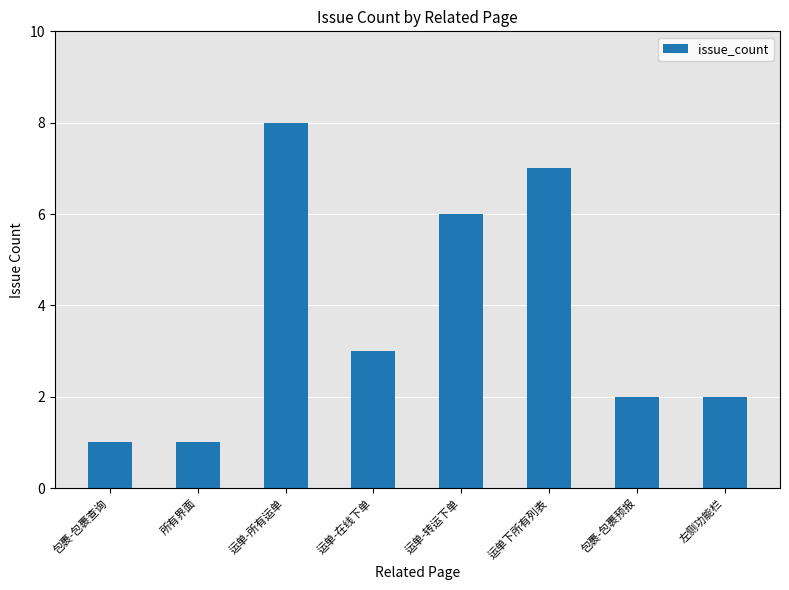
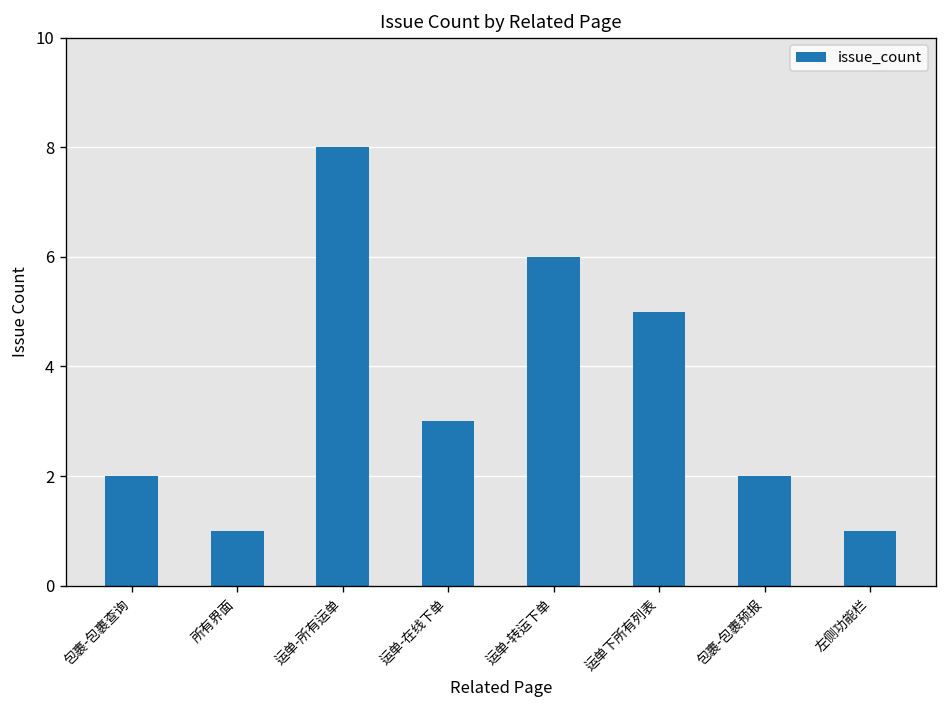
  {
-   "包裹-包裹查询": 1,
+   "包裹-包裹查询": 2,
    "所有界面": 1,
    "运单-所有运单": 8,
    "运单-在线下单": 3,
    "运单-转运下单": 6,
-   "运单下所有列表": 7,
+   "运单下所有列表": 5,
    "包裹-包裹预报": 2,
-   "左侧功能栏": 2
+   "左侧功能栏": 1
  }
